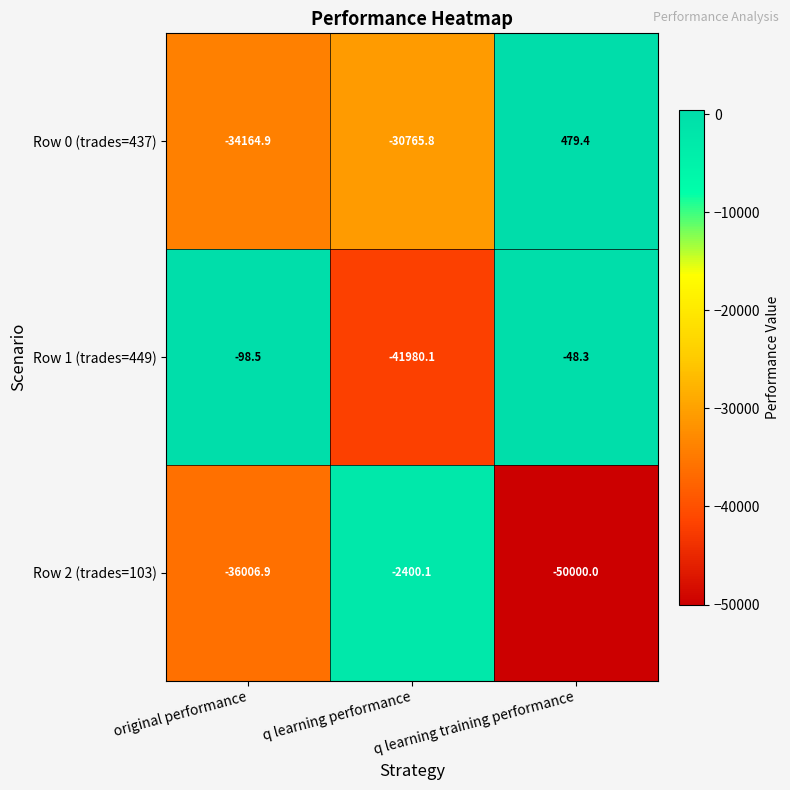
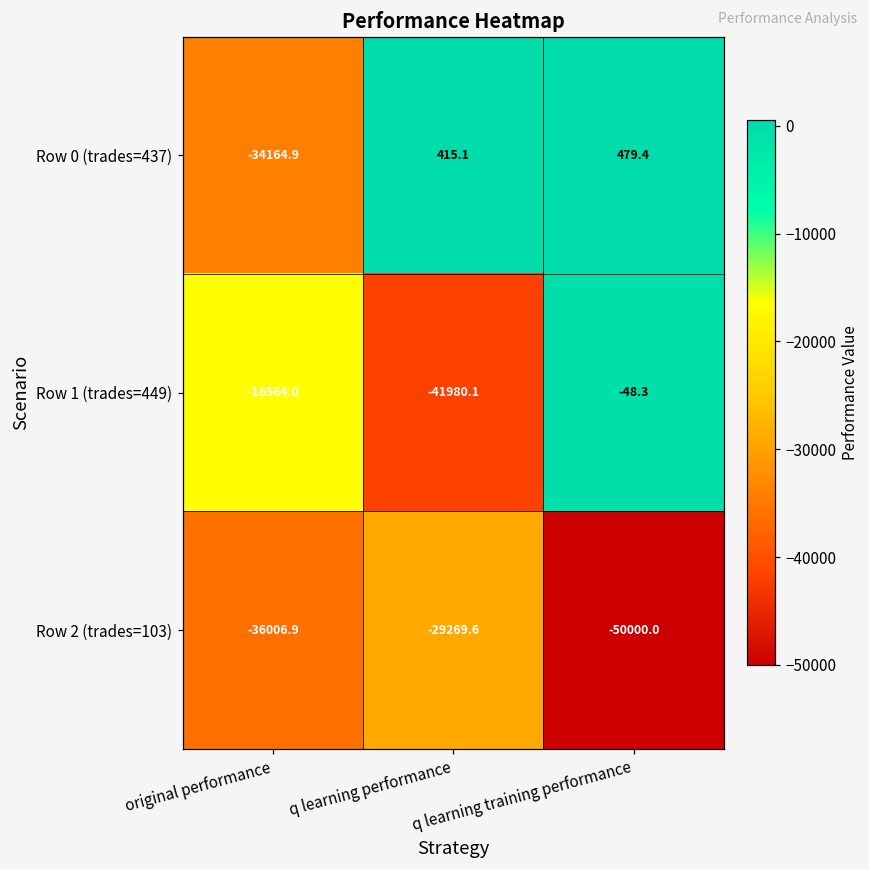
  {
    "Row 0 (trades=437)": {
      "original performance": -34164.9,
-     "q learning performance": -30765.8,
+     "q learning performance": 415.1,
      "q learning training performance": 479.4
    },
    "Row 1 (trades=449)": {
-     "original performance": -98.5,
+     "original performance": -16564.0,
      "q learning performance": -41980.1,
      "q learning training performance": -48.3
    },
    "Row 2 (trades=103)": {
      "original performance": -36006.9,
-     "q learning performance": -2400.1,
+     "q learning performance": -29269.6,
      "q learning training performance": -50000.0
    }
  }
